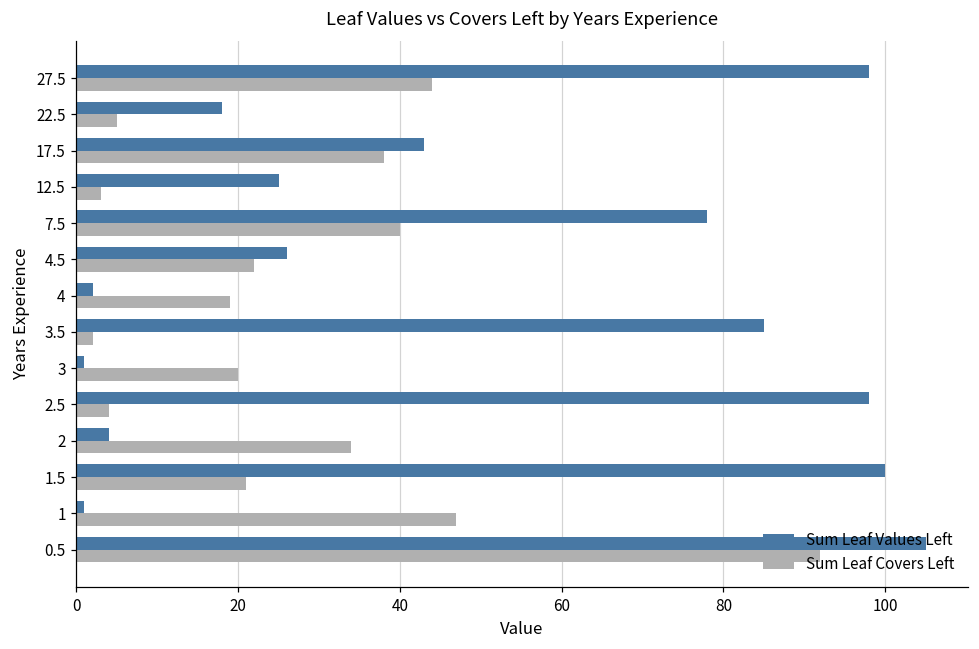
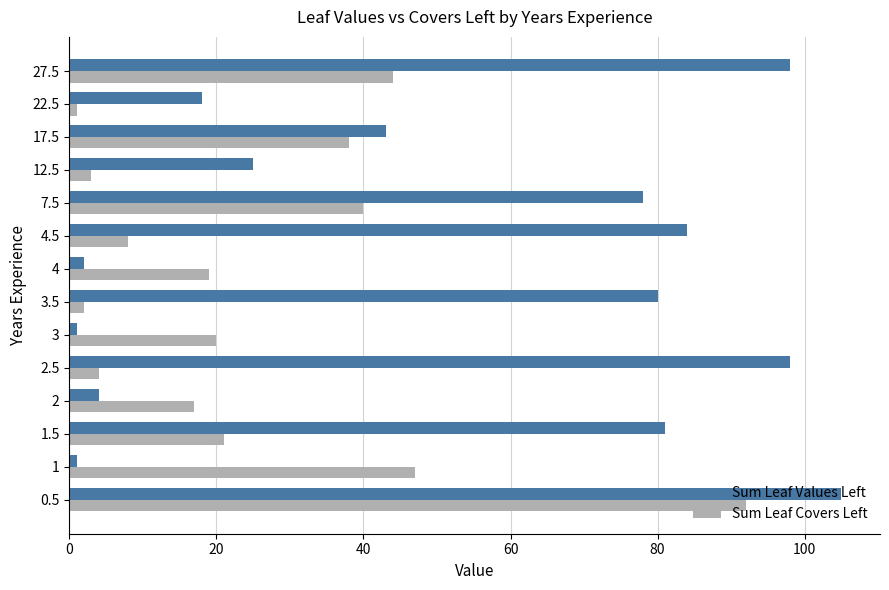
  {
    "Sum Leaf Values Left": {
      "27.5": 98,
      "22.5": 18,
      "17.5": 43,
      "12.5": 25,
      "7.5": 78,
-     "4.5": 26,
+     "4.5": 84,
      "4": 2,
-     "3.5": 85,
+     "3.5": 80,
      "3": 1,
      "2.5": 98,
      "2": 4,
-     "1.5": 100,
+     "1.5": 81,
      "1": 1,
      "0.5": 105
    },
    "Sum Leaf Covers Left": {
      "27.5": 44,
-     "22.5": 5,
+     "22.5": 1,
      "17.5": 38,
      "12.5": 3,
      "7.5": 40,
-     "4.5": 22,
+     "4.5": 8,
      "4": 19,
      "3.5": 2,
      "3": 20,
      "2.5": 4,
-     "2": 34,
+     "2": 17,
      "1.5": 21,
      "1": 47,
      "0.5": 92
    }
  }
